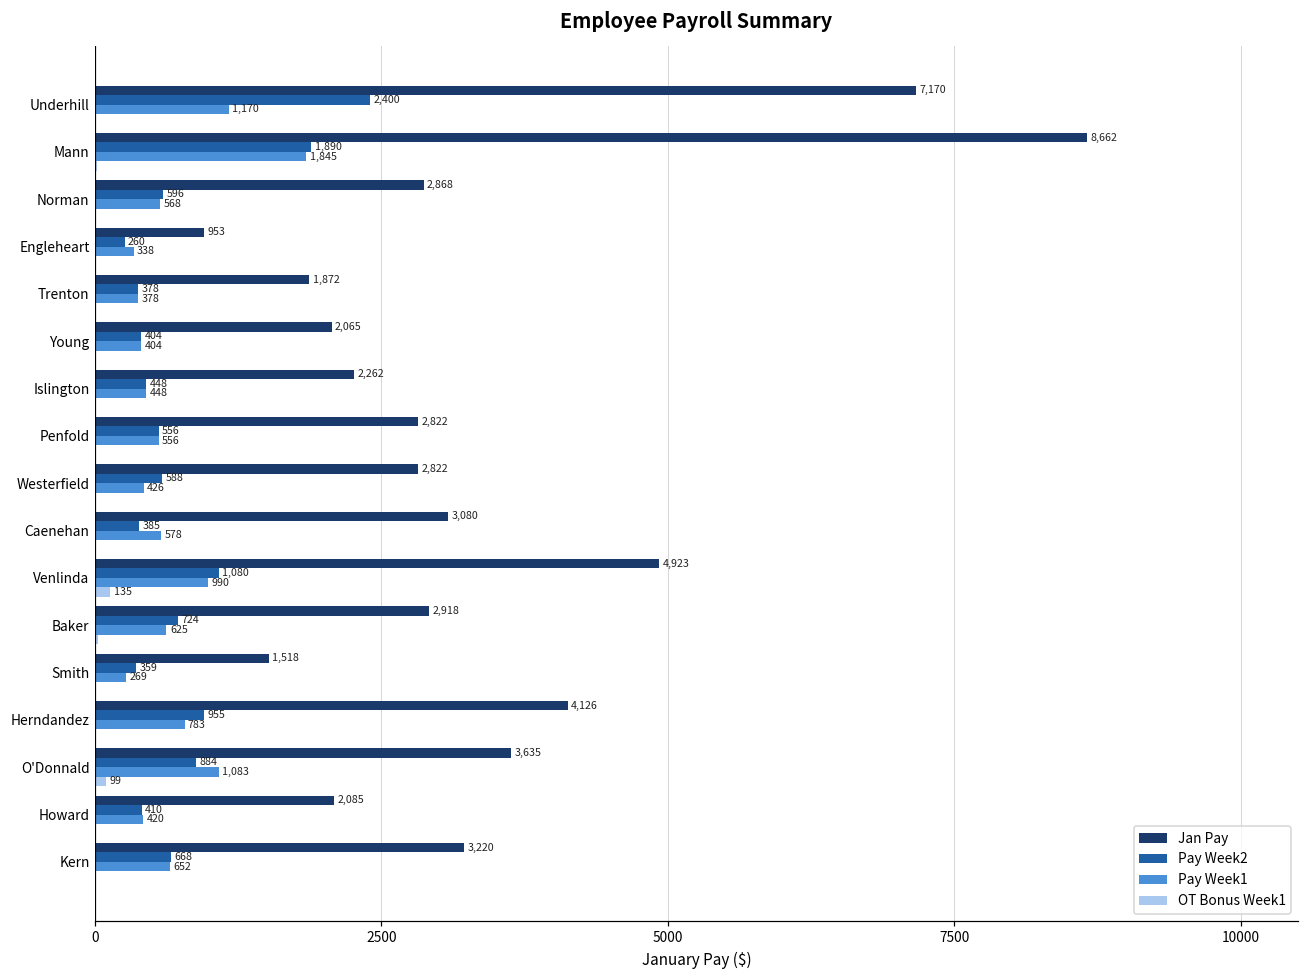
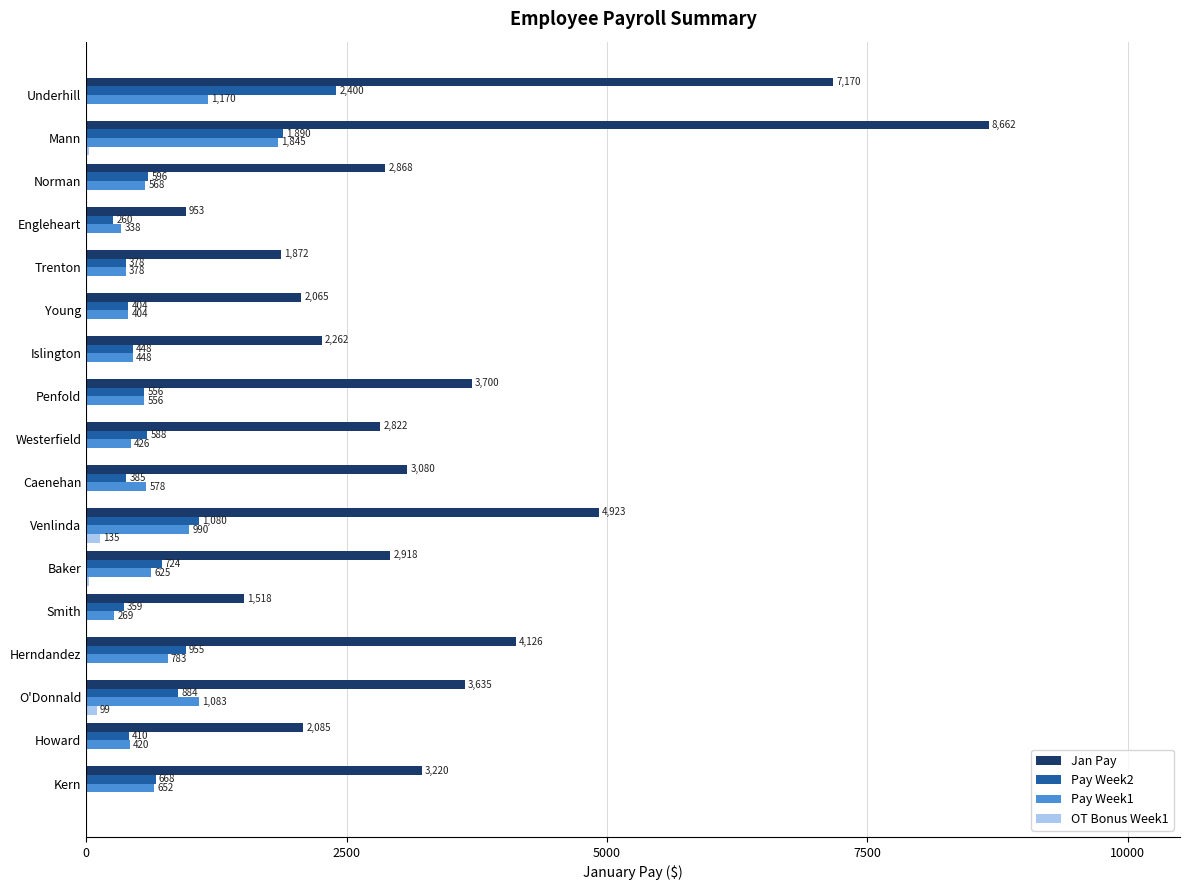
  {
    "Jan Pay": {
      "Underhill": "7,170",
      "Mann": "8,662",
      "Norman": "2,868",
      "Engleheart": "953",
      "Trenton": "1,872",
      "Young": "2,065",
      "Islington": "2,262",
-     "Penfold": "2,822",
+     "Penfold": "3,700",
      "Westerfield": "2,822",
      "Caenehan": "3,080",
      "Venlinda": "4,923",
      "Baker": "2,918",
      "Smith": "1,518",
      "Herndandez": "4,126",
      "O'Donnald": "3,635",
      "Howard": "2,085",
      "Kern": "3,220"
    },
    "Pay Week2": {
      "Underhill": "2,400",
      "Mann": "1,890",
      "Norman": "596",
      "Engleheart": "260",
      "Trenton": "378",
      "Young": "404",
      "Islington": "448",
      "Penfold": "556",
      "Westerfield": "588",
      "Caenehan": "385",
      "Venlinda": "1,080",
      "Baker": "724",
      "Smith": "359",
      "Herndandez": "955",
      "O'Donnald": "884",
      "Howard": "410",
      "Kern": "668"
    },
    "Pay Week1": {
      "Underhill": "1,170",
      "Mann": "1,845",
      "Norman": "568",
      "Engleheart": "338",
      "Trenton": "378",
      "Young": "404",
      "Islington": "448",
      "Penfold": "556",
      "Westerfield": "426",
      "Caenehan": "578",
      "Venlinda": "990",
      "Baker": "625",
      "Smith": "269",
      "Herndandez": "783",
      "O'Donnald": "1,083",
      "Howard": "420",
      "Kern": "652"
    },
    "OT Bonus Week1": {
      "Venlinda": "135",
      "O'Donnald": "99"
    }
  }
